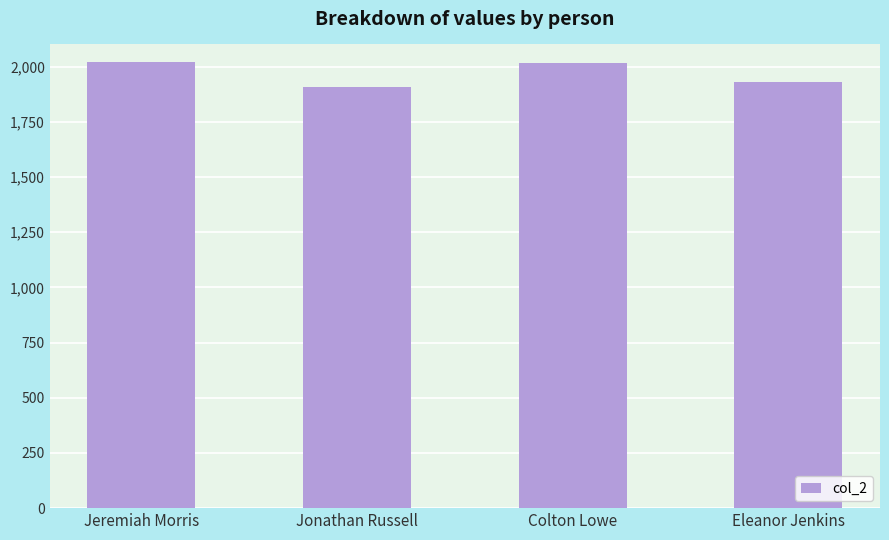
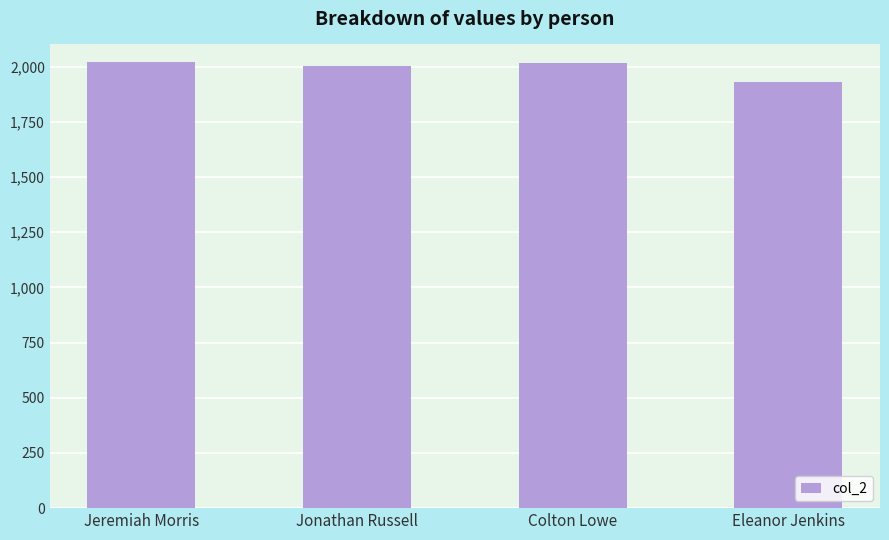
  {
    "Jeremiah Morris": "2,020",
-   "Jonathan Russell": "1,910",
+   "Jonathan Russell": "2,000",
    "Colton Lowe": "2,020",
    "Eleanor Jenkins": "1,930"
  }
